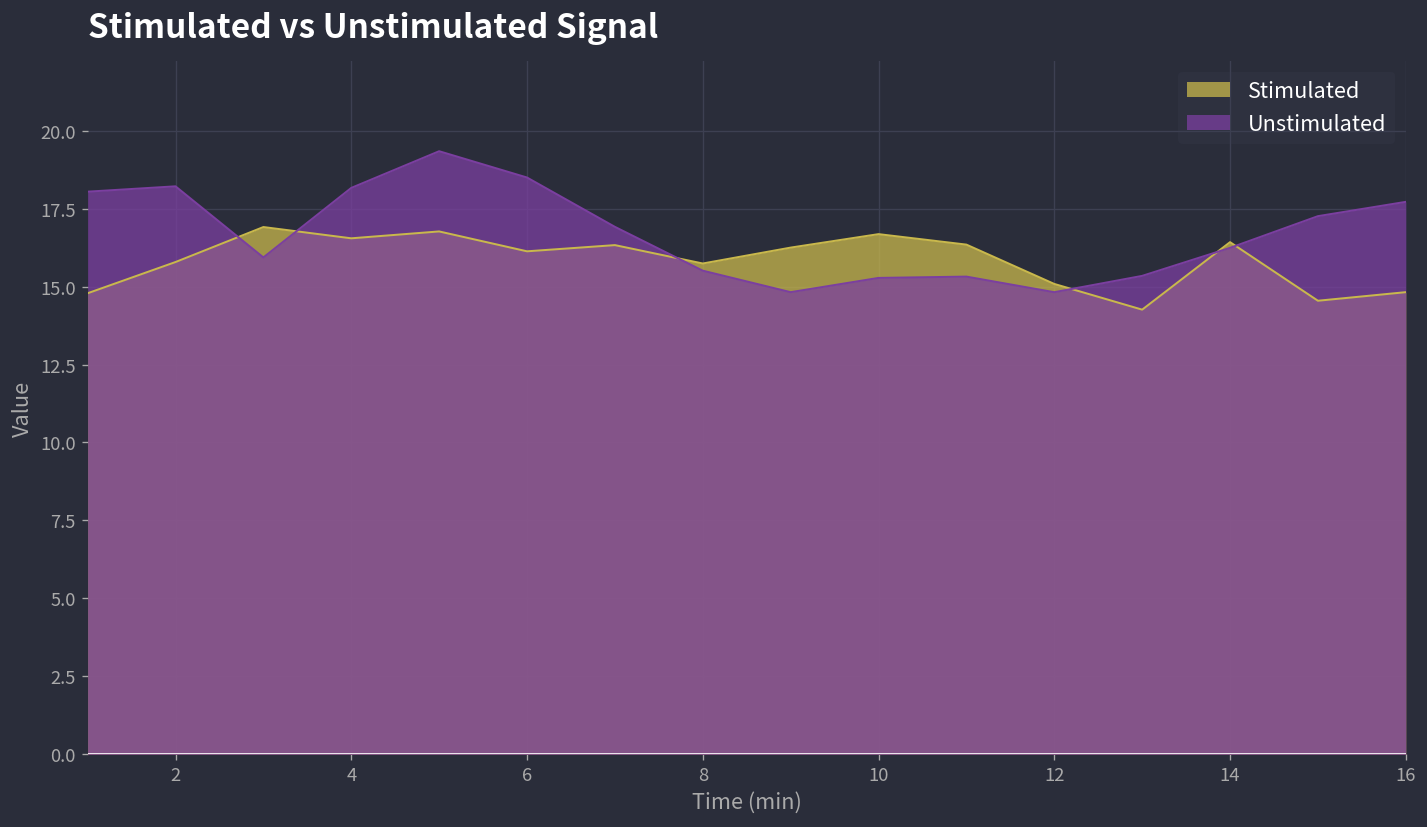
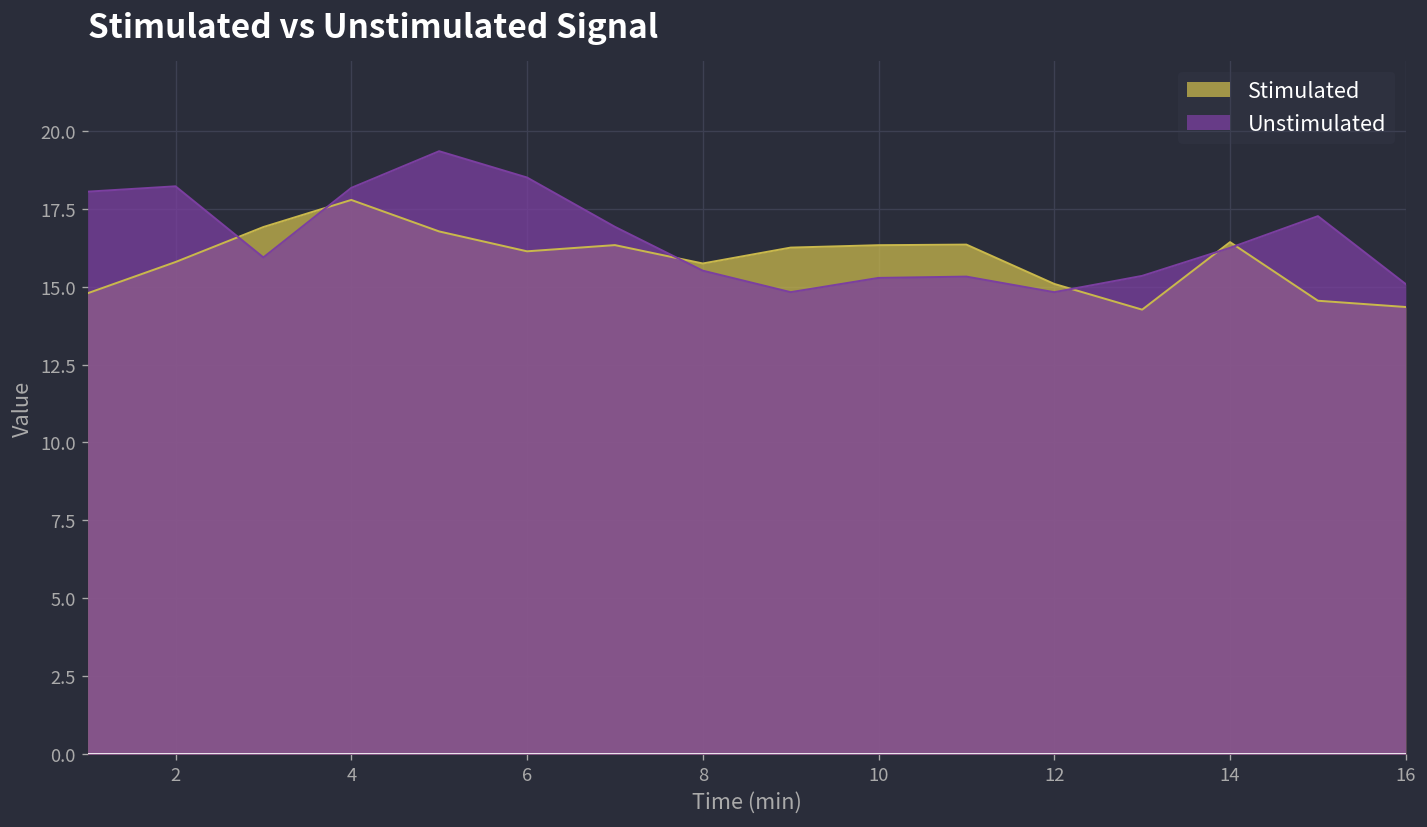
  {
    "Stimulated": {
      "2": 15.8,
-     "4": 16.5,
+     "4": 17.8,
      "6": 16.1,
      "8": 15.7,
-     "10": 16.7,
+     "10": 16.3,
      "12": 15.1,
      "14": 16.4,
-     "16": 14.8
+     "16": 14.3
    },
    "Unstimulated": {
      "2": 18.2,
      "4": 18.2,
      "6": 18.5,
      "8": 15.5,
      "10": 15.3,
      "12": 14.8,
      "14": 16.2,
-     "16": 17.7
+     "16": 15.1
    }
  }
